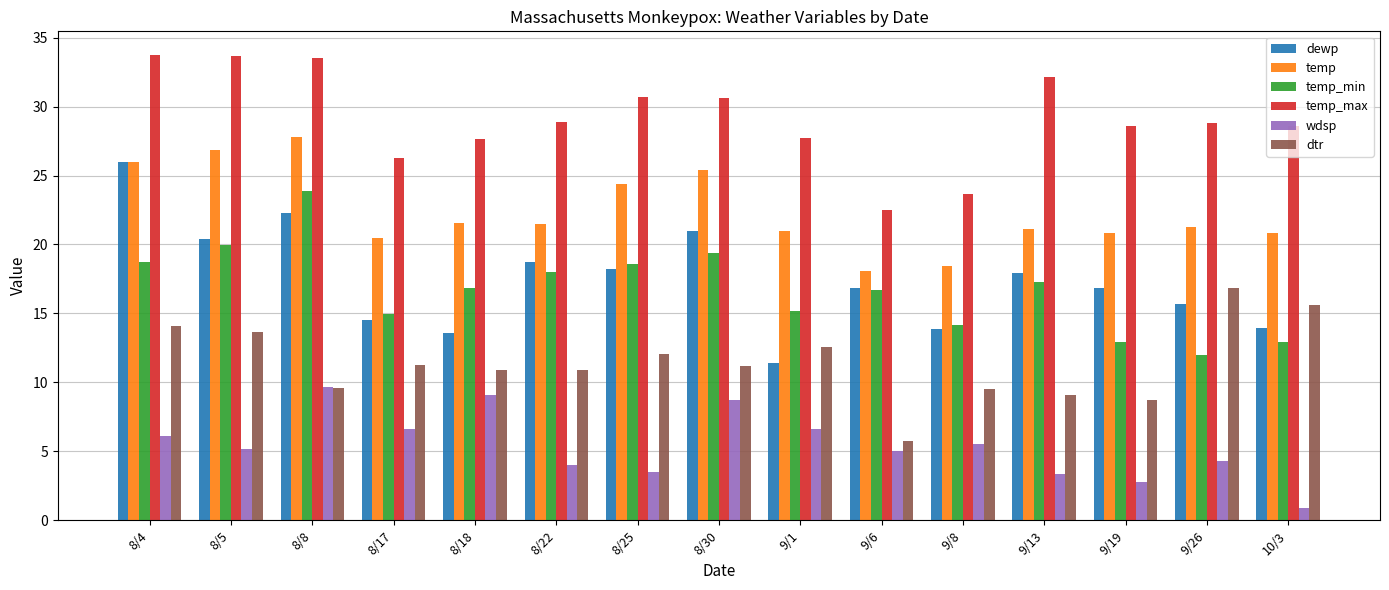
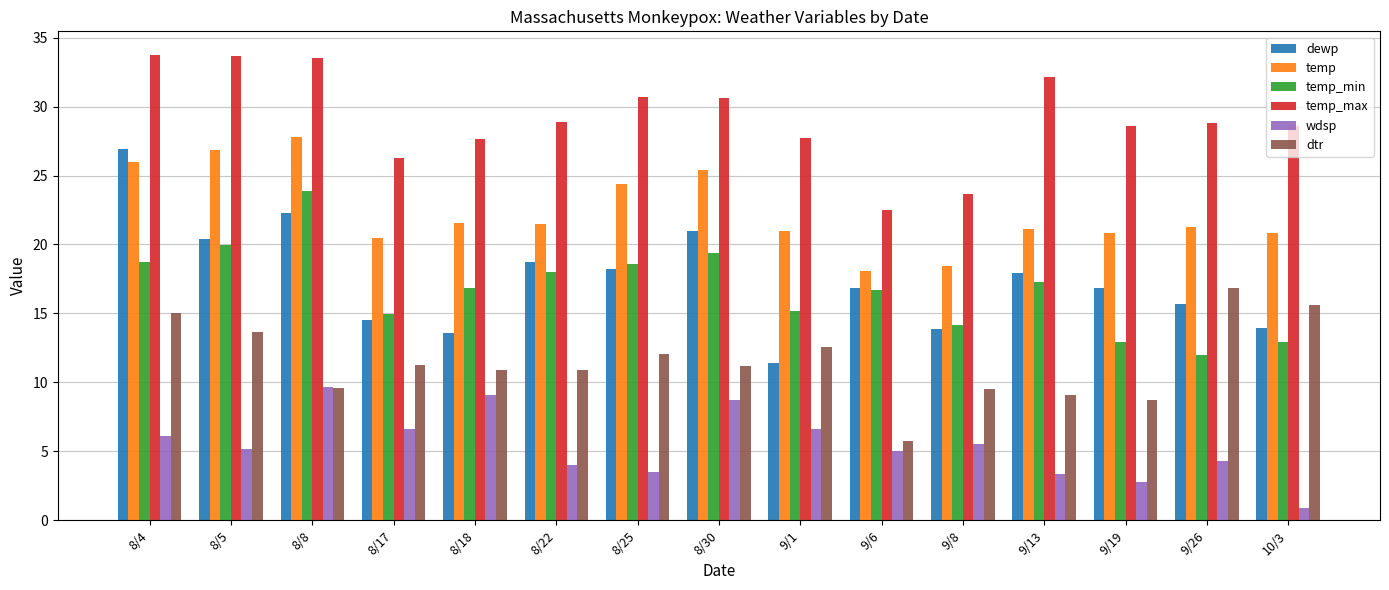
  {
    "dewp": {
-     "8/4": 26.0,
+     "8/4": 26.9,
      "8/5": 20.4,
      "8/8": 22.3,
      "8/17": 14.5,
      "8/18": 13.6,
      "8/22": 18.8,
      "8/25": 18.2,
      "8/30": 21.0,
      "9/1": 11.4,
      "9/6": 16.8,
      "9/8": 13.9,
      "9/13": 17.9,
      "9/19": 16.8,
      "9/26": 15.7,
      "10/3": 13.9
    },
    "temp": {
      "8/4": 26.0,
      "8/5": 26.8,
      "8/8": 27.8,
      "8/17": 20.5,
      "8/18": 21.6,
      "8/22": 21.5,
      "8/25": 24.4,
      "8/30": 25.4,
      "9/1": 21.0,
      "9/6": 18.1,
      "9/8": 18.5,
      "9/13": 21.1,
      "9/19": 20.8,
      "9/26": 21.3,
      "10/3": 20.8
    },
    "temp_min": {
      "8/4": 18.7,
      "8/5": 20.0,
      "8/8": 23.9,
      "8/17": 15.0,
      "8/18": 16.8,
      "8/22": 18.0,
      "8/25": 18.6,
      "8/30": 19.4,
      "9/1": 15.2,
      "9/6": 16.7,
      "9/8": 14.2,
      "9/13": 17.3,
      "9/19": 13.0,
      "9/26": 12.0,
      "10/3": 13.0
    },
    "temp_max": {
      "8/4": 33.8,
      "8/5": 33.7,
      "8/8": 33.5,
      "8/17": 26.3,
      "8/18": 27.7,
      "8/22": 28.9,
      "8/25": 30.7,
      "8/30": 30.6,
      "9/1": 27.7,
      "9/6": 22.5,
      "9/8": 23.7,
      "9/13": 32.1,
      "9/19": 28.6,
      "9/26": 28.8
    },
    "wdsp": {
      "8/4": 6.1,
      "8/5": 5.2,
      "8/8": 9.7,
      "8/17": 6.6,
      "8/18": 9.1,
      "8/22": 4.0,
      "8/25": 3.5,
      "8/30": 8.7,
      "9/1": 6.7,
      "9/6": 5.0,
      "9/8": 5.5,
      "9/13": 3.4,
      "9/19": 2.8,
      "9/26": 4.3,
      "10/3": 0.9
    },
    "dtr": {
-     "8/4": 14.1,
+     "8/4": 15.0,
      "8/5": 13.7,
      "8/8": 9.6,
      "8/17": 11.3,
      "8/18": 10.9,
      "8/22": 10.9,
      "8/25": 12.1,
      "8/30": 11.2,
      "9/1": 12.6,
      "9/6": 5.8,
      "9/8": 9.5,
      "9/13": 9.1,
      "9/19": 8.7,
      "9/26": 16.9,
      "10/3": 15.6
    }
  }
